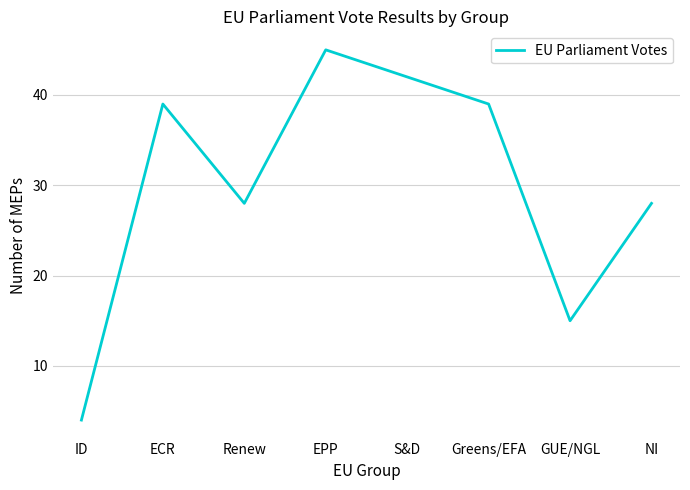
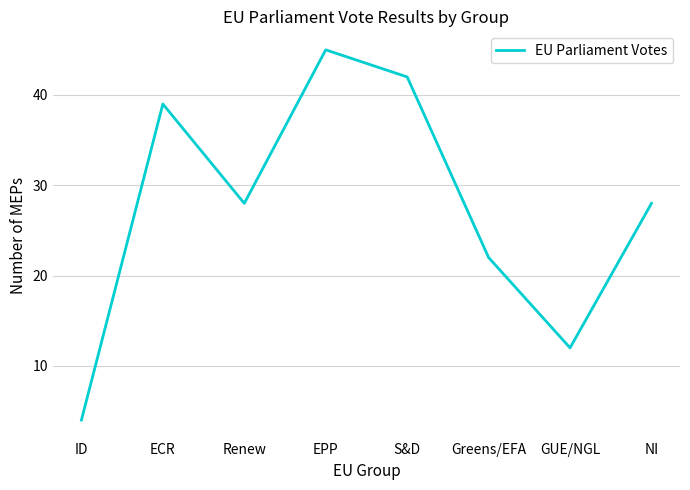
  {
    "ID": 4,
    "ECR": 39,
    "Renew": 28,
    "EPP": 45,
    "S&D": 42,
-   "Greens/EFA": 39,
-   "GUE/NGL": 15,
+   "Greens/EFA": 22,
+   "GUE/NGL": 12,
    "NI": 28
  }
